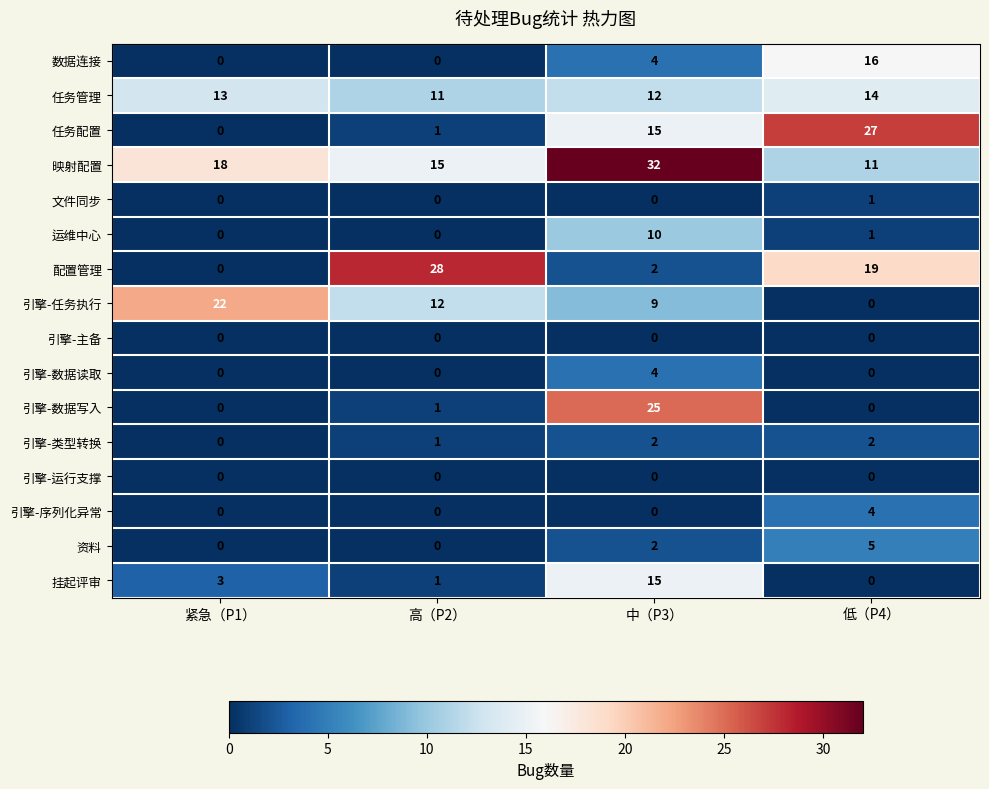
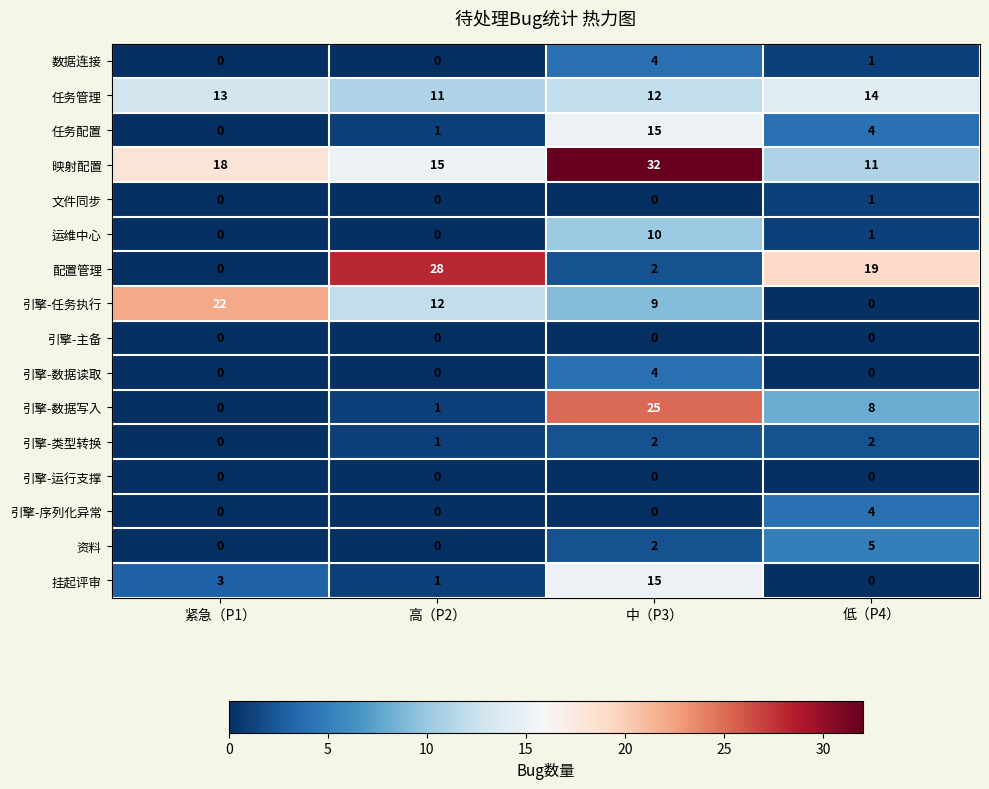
  {
    "数据连接": {
      "紧急（P1）": 0,
      "高（P2）": 0,
      "中（P3）": 4,
-     "低（P4）": 16
+     "低（P4）": 1
    },
    "任务管理": {
      "紧急（P1）": 13,
      "高（P2）": 11,
      "中（P3）": 12,
      "低（P4）": 14
    },
    "任务配置": {
      "紧急（P1）": 0,
      "高（P2）": 1,
      "中（P3）": 15,
-     "低（P4）": 27
+     "低（P4）": 4
    },
    "映射配置": {
      "紧急（P1）": 18,
      "高（P2）": 15,
      "中（P3）": 32,
      "低（P4）": 11
    },
    "文件同步": {
      "紧急（P1）": 0,
      "高（P2）": 0,
      "中（P3）": 0,
      "低（P4）": 1
    },
    "运维中心": {
      "紧急（P1）": 0,
      "高（P2）": 0,
      "中（P3）": 10,
      "低（P4）": 1
    },
    "配置管理": {
      "紧急（P1）": 0,
      "高（P2）": 28,
      "中（P3）": 2,
      "低（P4）": 19
    },
    "引擎-任务执行": {
      "紧急（P1）": 22,
      "高（P2）": 12,
      "中（P3）": 9,
      "低（P4）": 0
    },
    "引擎-主备": {
      "紧急（P1）": 0,
      "高（P2）": 0,
      "中（P3）": 0,
      "低（P4）": 0
    },
    "引擎-数据读取": {
      "紧急（P1）": 0,
      "高（P2）": 0,
      "中（P3）": 4,
      "低（P4）": 0
    },
    "引擎-数据写入": {
      "紧急（P1）": 0,
      "高（P2）": 1,
      "中（P3）": 25,
-     "低（P4）": 0
+     "低（P4）": 8
    },
    "引擎-类型转换": {
      "紧急（P1）": 0,
      "高（P2）": 1,
      "中（P3）": 2,
      "低（P4）": 2
    },
    "引擎-运行支撑": {
      "紧急（P1）": 0,
      "高（P2）": 0,
      "中（P3）": 0,
      "低（P4）": 0
    },
    "引擎-序列化异常": {
      "紧急（P1）": 0,
      "高（P2）": 0,
      "中（P3）": 0,
      "低（P4）": 4
    },
    "资料": {
      "紧急（P1）": 0,
      "高（P2）": 0,
      "中（P3）": 2,
      "低（P4）": 5
    },
    "挂起评审": {
      "紧急（P1）": 3,
      "高（P2）": 1,
      "中（P3）": 15,
      "低（P4）": 0
    }
  }
